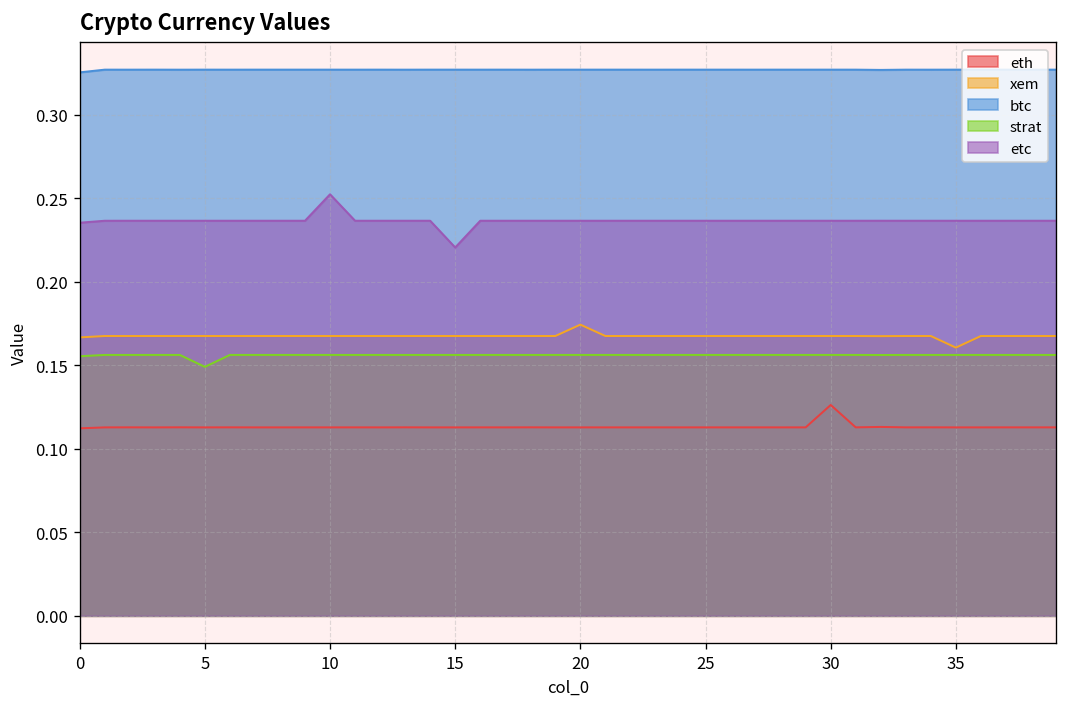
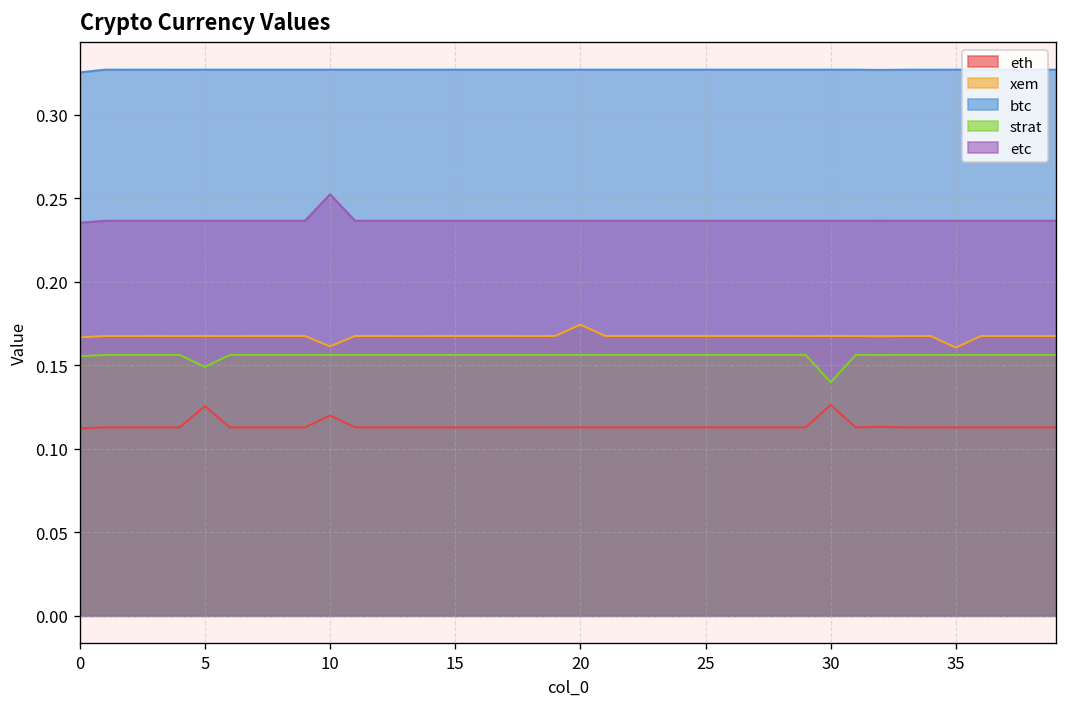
  {
    "eth": {
      "0": 0.112,
-     "5": 0.113,
-     "10": 0.113,
+     "5": 0.126,
+     "10": 0.120,
      "15": 0.113,
      "20": 0.113,
      "25": 0.113,
      "30": 0.126,
      "35": 0.113
    },
    "xem": {
      "0": 0.167,
      "5": 0.168,
-     "10": 0.168,
+     "10": 0.161,
      "15": 0.168,
      "20": 0.174,
      "25": 0.168,
      "30": 0.168,
      "35": 0.161
    },
    "btc": {
      "0": 0.325,
      "5": 0.327,
      "10": 0.327,
      "15": 0.327,
      "20": 0.327,
      "25": 0.327,
      "30": 0.327,
      "35": 0.327
    },
    "strat": {
      "0": 0.155,
      "5": 0.149,
      "10": 0.156,
      "15": 0.156,
      "20": 0.156,
      "25": 0.156,
-     "30": 0.156,
+     "30": 0.140,
      "35": 0.156
    },
    "etc": {
      "0": 0.235,
      "5": 0.237,
      "10": 0.252,
-     "15": 0.221,
+     "15": 0.237,
      "20": 0.237,
      "25": 0.237,
      "30": 0.237,
      "35": 0.237
    }
  }
